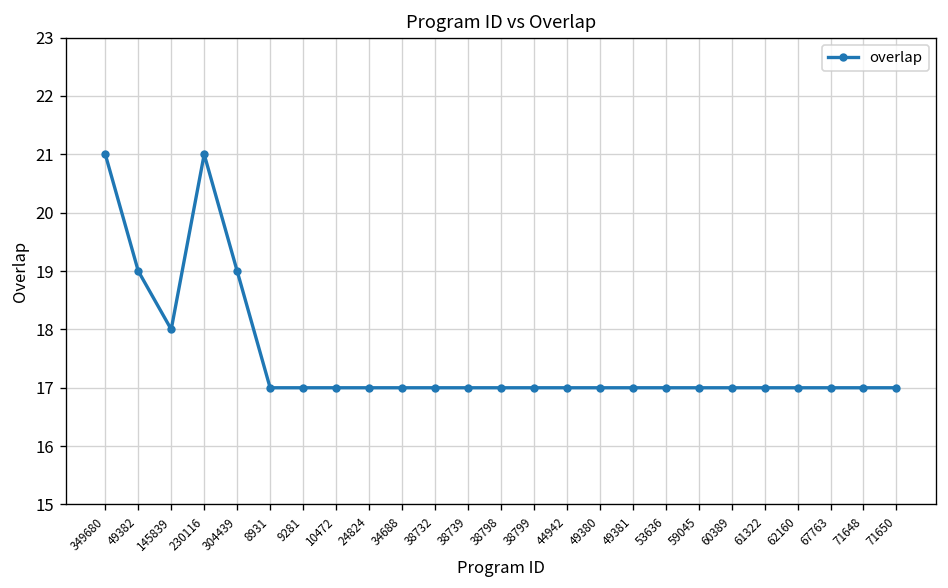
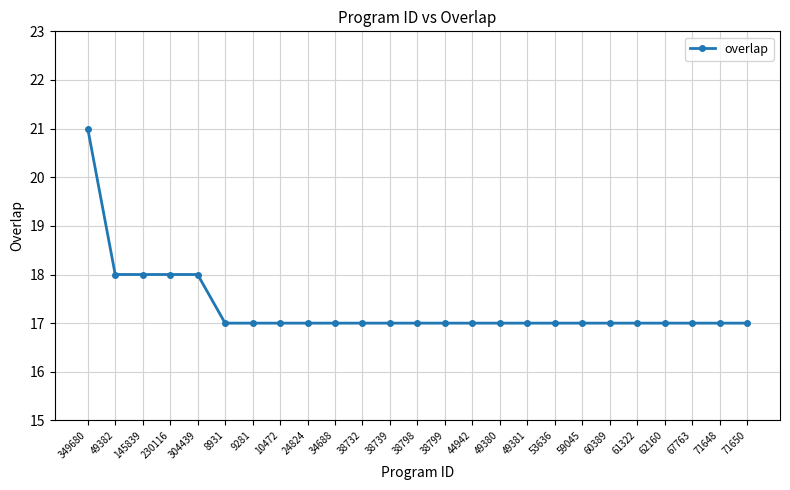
  {
    "349680": 21,
-   "49382": 19,
+   "49382": 18,
    "145839": 18,
-   "230116": 21,
-   "304439": 19,
+   "230116": 18,
+   "304439": 18,
    "8931": 17,
    "9281": 17,
    "10472": 17,
    "24824": 17,
    "34688": 17,
    "38732": 17,
    "38739": 17,
    "38798": 17,
    "38799": 17,
    "44942": 17,
    "49380": 17,
    "49381": 17,
    "53636": 17,
    "59045": 17,
    "60389": 17,
    "61322": 17,
    "62160": 17,
    "67763": 17,
    "71648": 17,
    "71650": 17
  }
